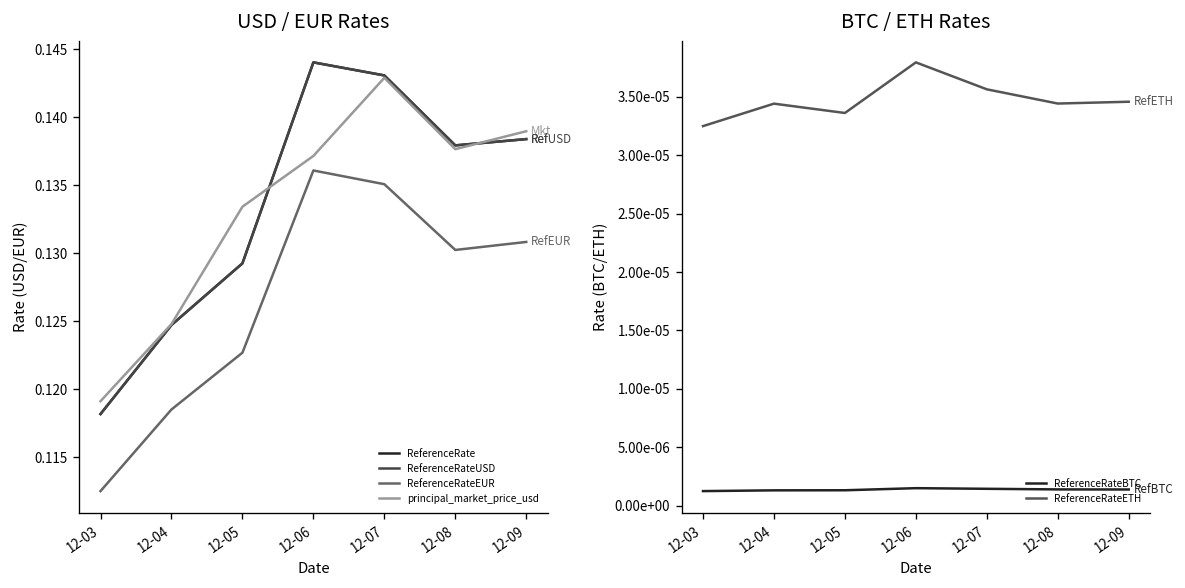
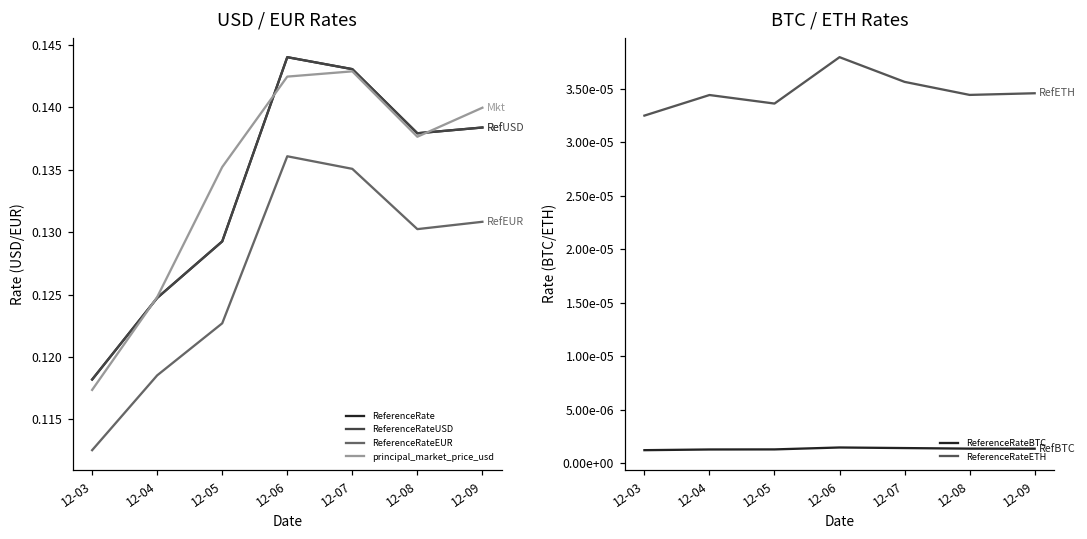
  {
    "USD / EUR Rates": {
      "principal_market_price_usd": {
-       "12-03": 0.1191,
-       "12-05": 0.1334,
-       "12-06": 0.1372,
+       "12-03": 0.1174,
+       "12-05": 0.1352,
+       "12-06": 0.1425,
        "12-08": 0.1377,
-       "12-09": 0.1390
+       "12-09": 0.1400
      }
    },
    "BTC / ETH Rates": {
      "ReferenceRateBTC": {
        "12-03": 0.000001,
        "12-04": 0.000001,
        "12-05": 0.000001,
        "12-06": 0.000001,
        "12-07": 0.000001,
        "12-08": 0.000001,
        "12-09": 0.000001
      },
      "ReferenceRateETH": {
        "12-03": 0.000032,
        "12-04": 0.000034,
        "12-05": 0.000034,
        "12-06": 0.000038,
        "12-07": 0.000036,
        "12-08": 0.000034,
        "12-09": 0.000035
      }
    }
  }
